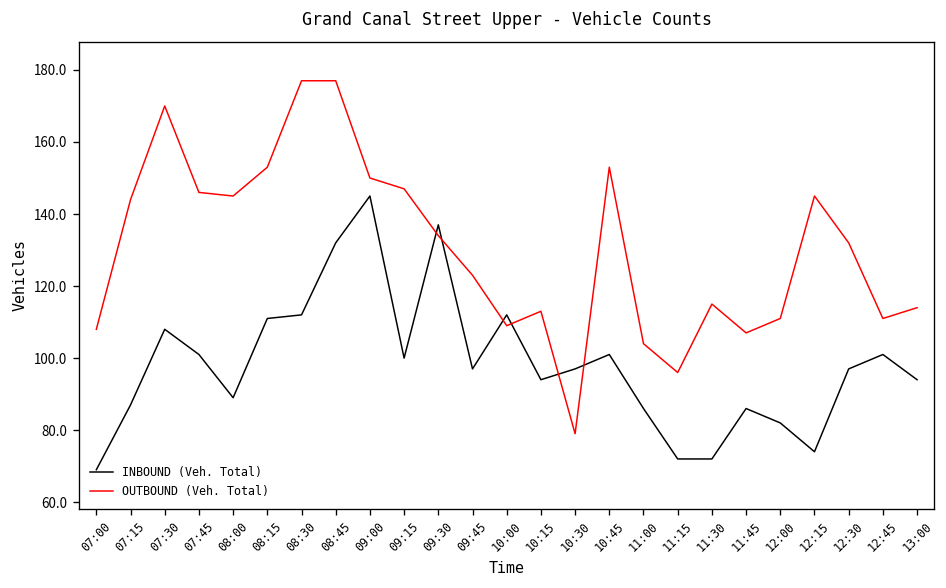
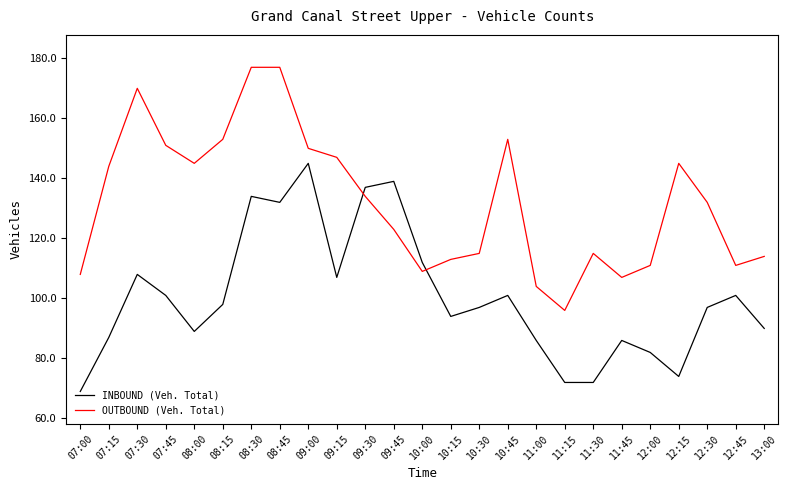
  {
    "INBOUND (Veh. Total)": {
      "07:00": 69,
      "07:15": 87,
      "07:30": 108,
      "07:45": 101,
      "08:00": 89,
-     "08:15": 111,
-     "08:30": 112,
+     "08:15": 98,
+     "08:30": 134,
      "08:45": 132,
      "09:00": 145,
-     "09:15": 100,
+     "09:15": 107,
      "09:30": 137,
-     "09:45": 97,
+     "09:45": 139,
      "10:00": 112,
      "10:15": 94,
      "10:30": 97,
      "10:45": 101,
      "11:00": 86,
      "11:15": 72,
      "11:30": 72,
      "11:45": 86,
      "12:00": 82,
      "12:15": 74,
      "12:30": 97,
      "12:45": 101,
-     "13:00": 94
+     "13:00": 90
    },
    "OUTBOUND (Veh. Total)": {
      "07:00": 108,
      "07:15": 144,
      "07:30": 170,
-     "07:45": 146,
+     "07:45": 151,
      "08:00": 145,
      "08:15": 153,
      "08:30": 177,
      "08:45": 177,
      "09:00": 150,
      "09:15": 147,
      "09:30": 134,
      "09:45": 123,
      "10:00": 109,
      "10:15": 113,
-     "10:30": 79,
+     "10:30": 115,
      "10:45": 153,
      "11:00": 104,
      "11:15": 96,
      "11:30": 115,
      "11:45": 107,
      "12:00": 111,
      "12:15": 145,
      "12:30": 132,
      "12:45": 111,
      "13:00": 114
    }
  }
